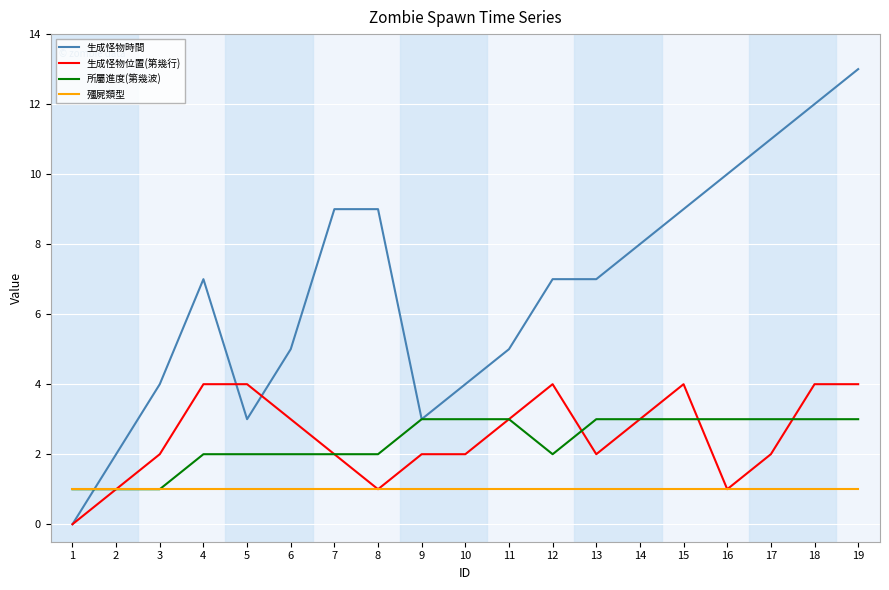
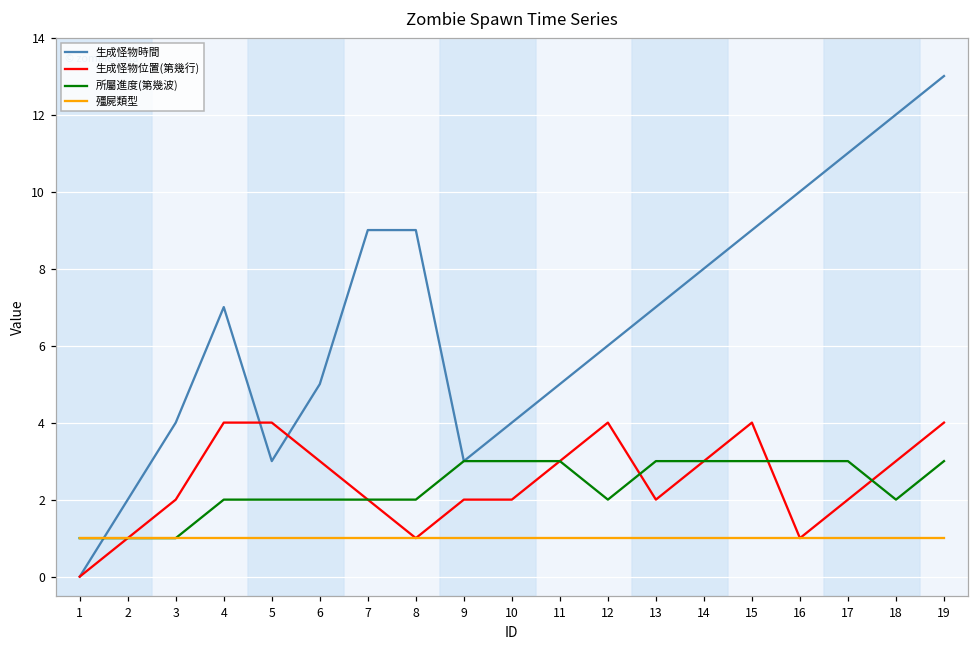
  {
    "生成怪物時間": {
      "2": 2,
      "3": 4,
      "4": 7,
      "5": 3,
      "6": 5,
      "7": 9,
      "8": 9,
      "10": 4,
      "11": 5,
-     "12": 7,
+     "12": 6,
      "13": 7,
      "14": 8,
      "15": 9,
      "16": 10,
      "17": 11,
      "18": 12,
      "19": 13
    },
    "生成怪物位置(第幾行)": {
      "3": 2,
      "4": 4,
      "5": 4,
      "6": 3,
      "9": 2,
      "10": 2,
      "12": 4,
      "13": 2,
      "15": 4,
      "17": 2,
-     "18": 4,
+     "18": 3,
      "19": 4
    },
    "所屬進度(第幾波)": {
      "4": 2,
      "5": 2,
      "6": 2,
      "8": 2,
      "10": 3,
      "12": 2,
      "13": 3,
      "15": 3,
      "16": 3,
      "17": 3,
-     "18": 3,
+     "18": 2,
      "19": 3
    },
    "殭屍類型": {
      "4": 1,
      "5": 1,
      "6": 1,
      "7": 1,
      "9": 1,
      "10": 1,
      "11": 1,
      "12": 1,
      "13": 1,
      "14": 1,
      "15": 1,
      "17": 1,
      "18": 1,
      "19": 1
    }
  }
